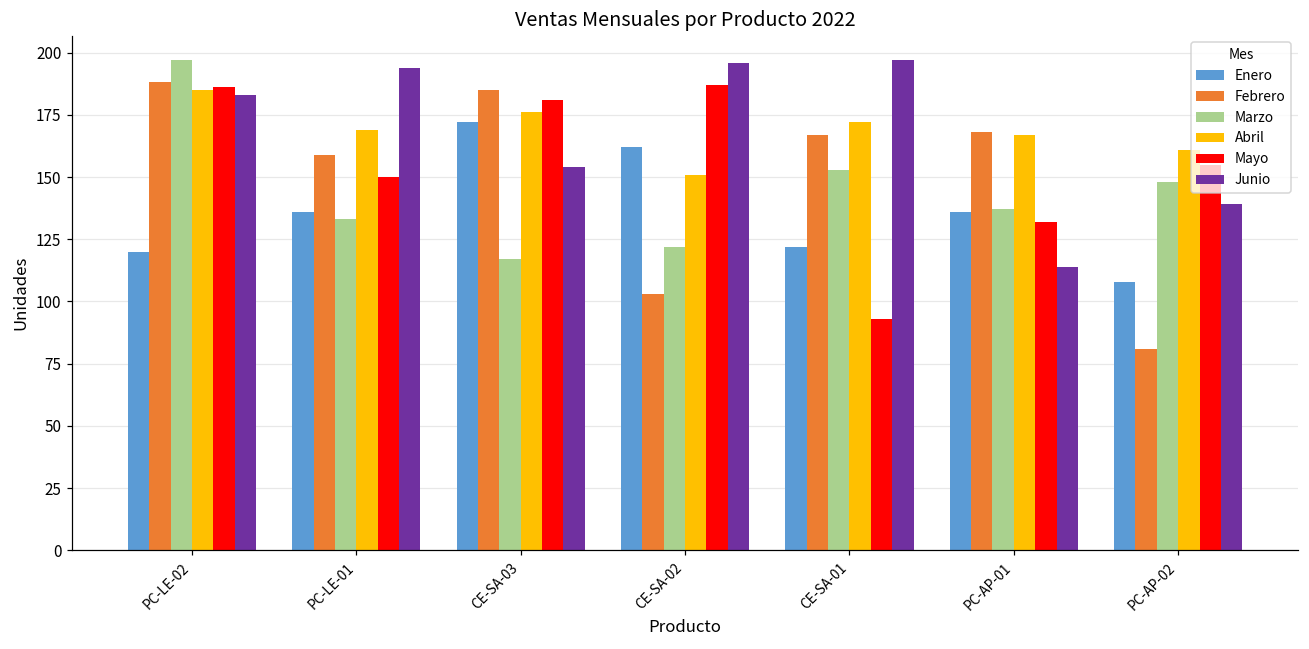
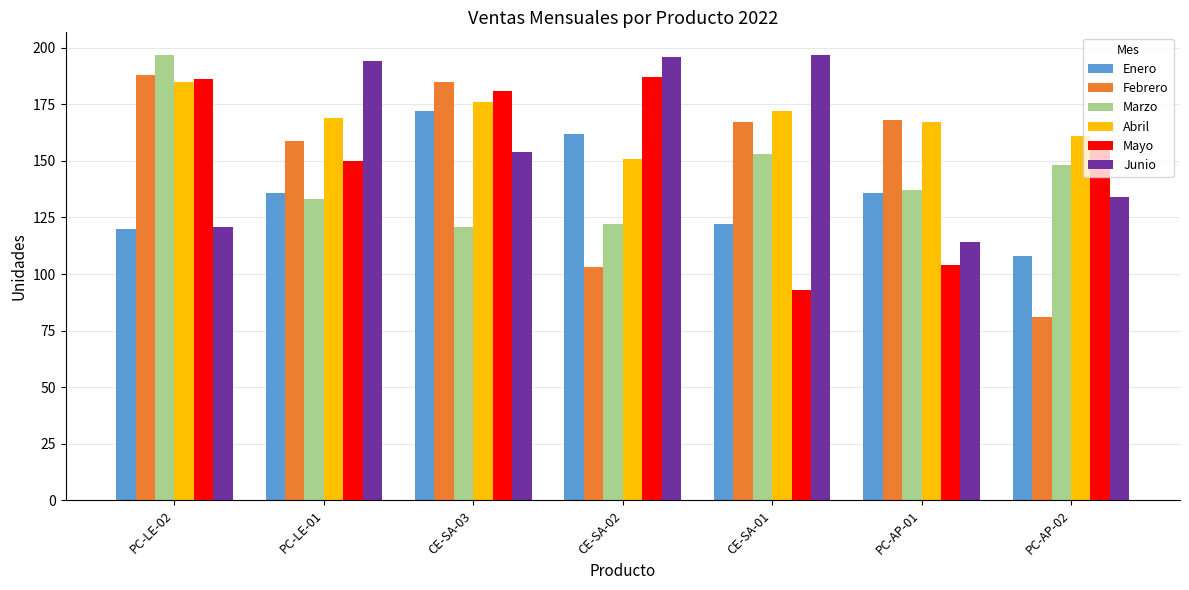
  {
    "Enero": {
      "PC-LE-02": 120,
      "PC-LE-01": 136,
      "CE-SA-03": 172,
      "CE-SA-02": 162,
      "CE-SA-01": 122,
      "PC-AP-01": 136,
      "PC-AP-02": 108
    },
    "Febrero": {
      "PC-LE-02": 188,
      "PC-LE-01": 159,
      "CE-SA-03": 185,
      "CE-SA-02": 103,
      "CE-SA-01": 167,
      "PC-AP-01": 168,
      "PC-AP-02": 81
    },
    "Marzo": {
      "PC-LE-02": 197,
      "PC-LE-01": 133,
-     "CE-SA-03": 117,
+     "CE-SA-03": 121,
      "CE-SA-02": 122,
      "CE-SA-01": 153,
      "PC-AP-01": 137,
      "PC-AP-02": 148
    },
    "Abril": {
      "PC-LE-02": 185,
      "PC-LE-01": 169,
      "CE-SA-03": 176,
      "CE-SA-02": 151,
      "CE-SA-01": 172,
      "PC-AP-01": 167,
      "PC-AP-02": 161
    },
    "Mayo": {
      "PC-LE-02": 186,
      "PC-LE-01": 150,
      "CE-SA-03": 181,
      "CE-SA-02": 187,
      "CE-SA-01": 93,
-     "PC-AP-01": 132
+     "PC-AP-01": 104
    },
    "Junio": {
-     "PC-LE-02": 183,
+     "PC-LE-02": 121,
      "PC-LE-01": 194,
      "CE-SA-03": 154,
      "CE-SA-02": 196,
      "CE-SA-01": 197,
      "PC-AP-01": 114,
-     "PC-AP-02": 139
+     "PC-AP-02": 134
    }
  }
